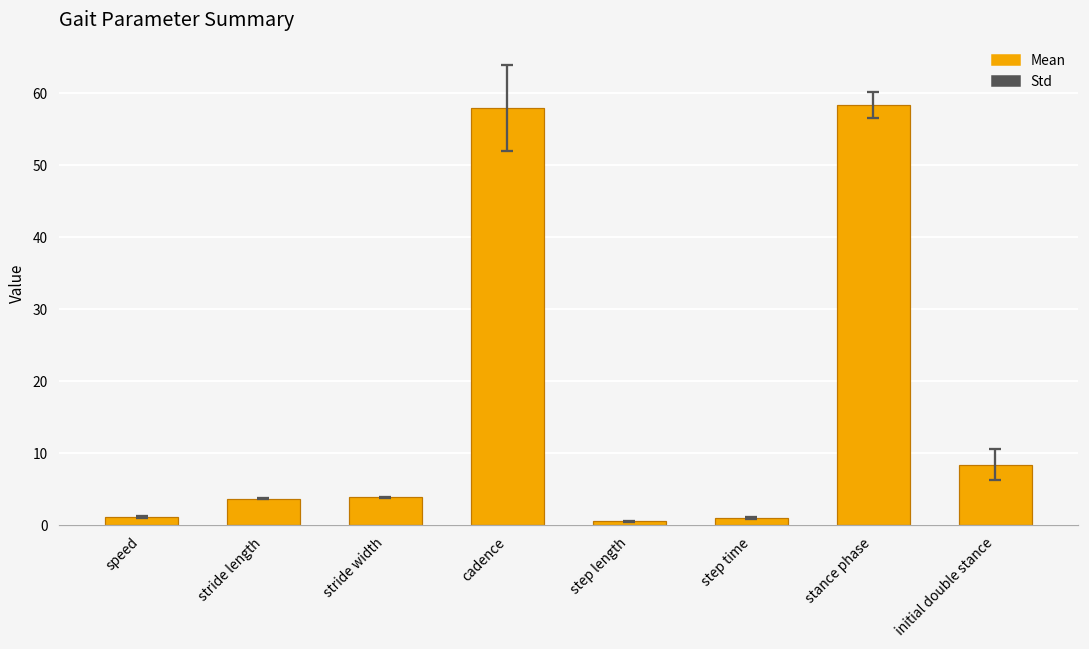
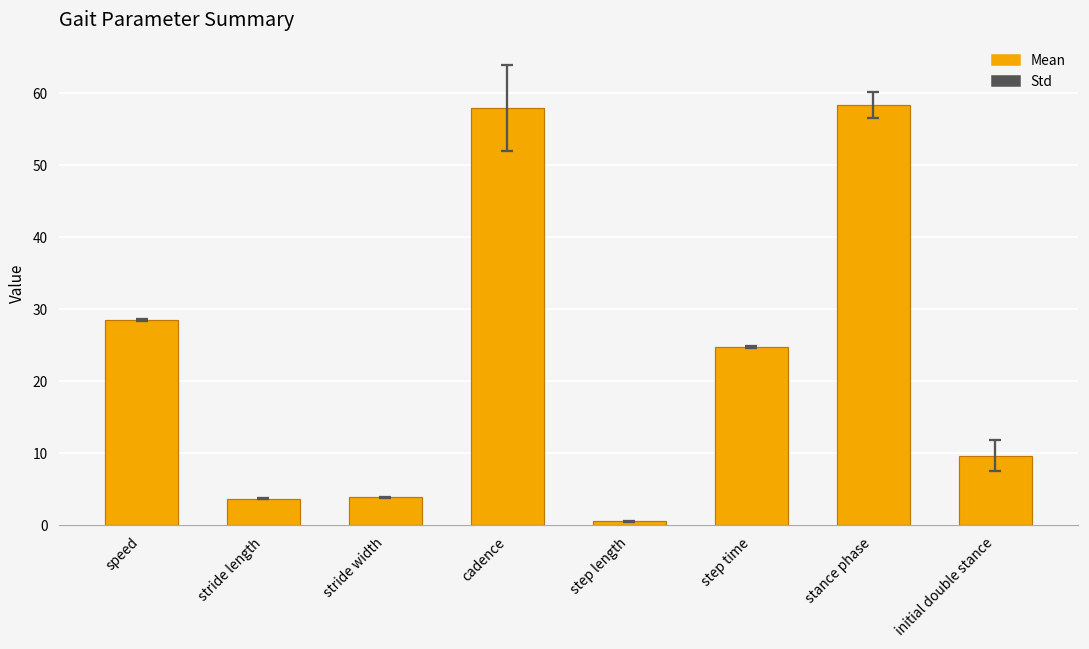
  {
    "Mean": {
-     "speed": 1,
+     "speed": 29,
      "stride length": 4,
      "stride width": 4,
      "cadence": 58,
      "step length": 1,
-     "step time": 1,
+     "step time": 25,
      "stance phase": 58,
-     "initial double stance": 8
+     "initial double stance": 10
    }
  }
